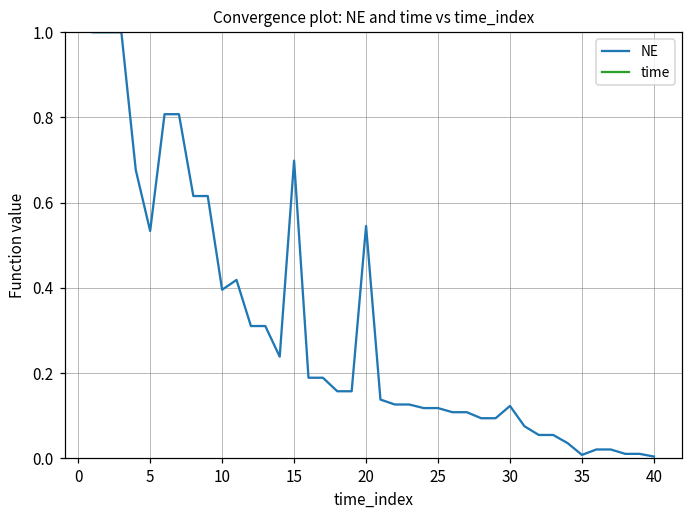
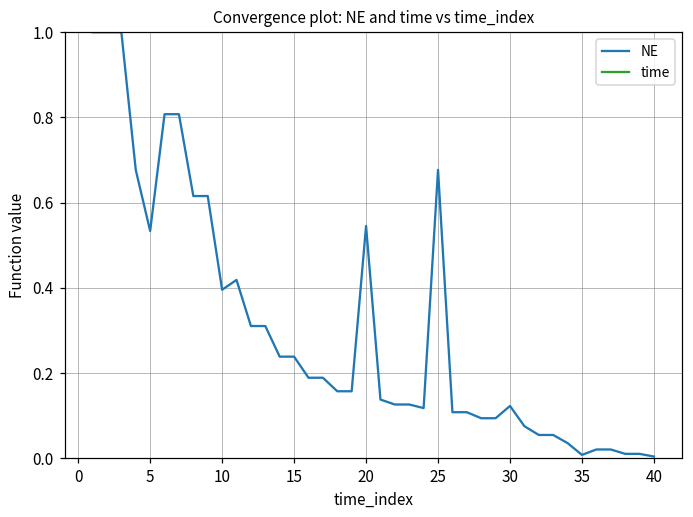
  {
    "NE": {
      "5": 0.53,
      "10": 0.40,
-     "15": 0.70,
+     "15": 0.24,
      "20": 0.55,
-     "25": 0.12,
+     "25": 0.68,
      "30": 0.12,
      "35": 0.01,
      "40": 0.00
    }
  }
